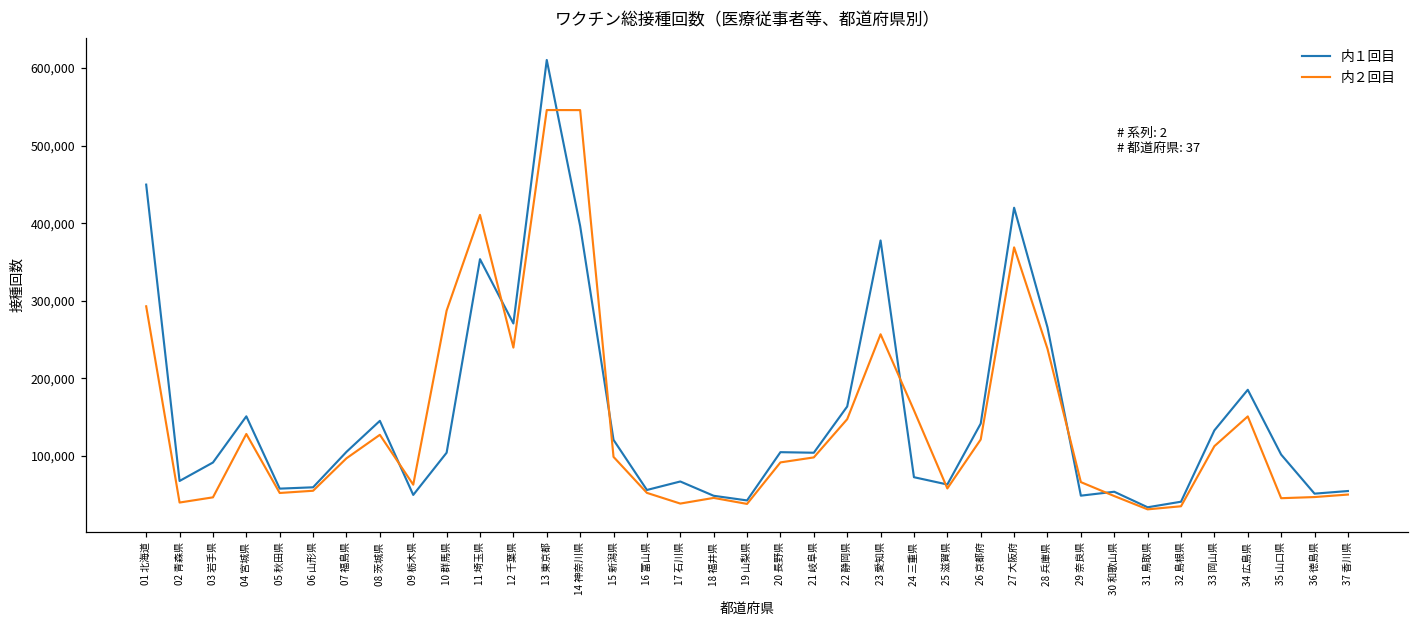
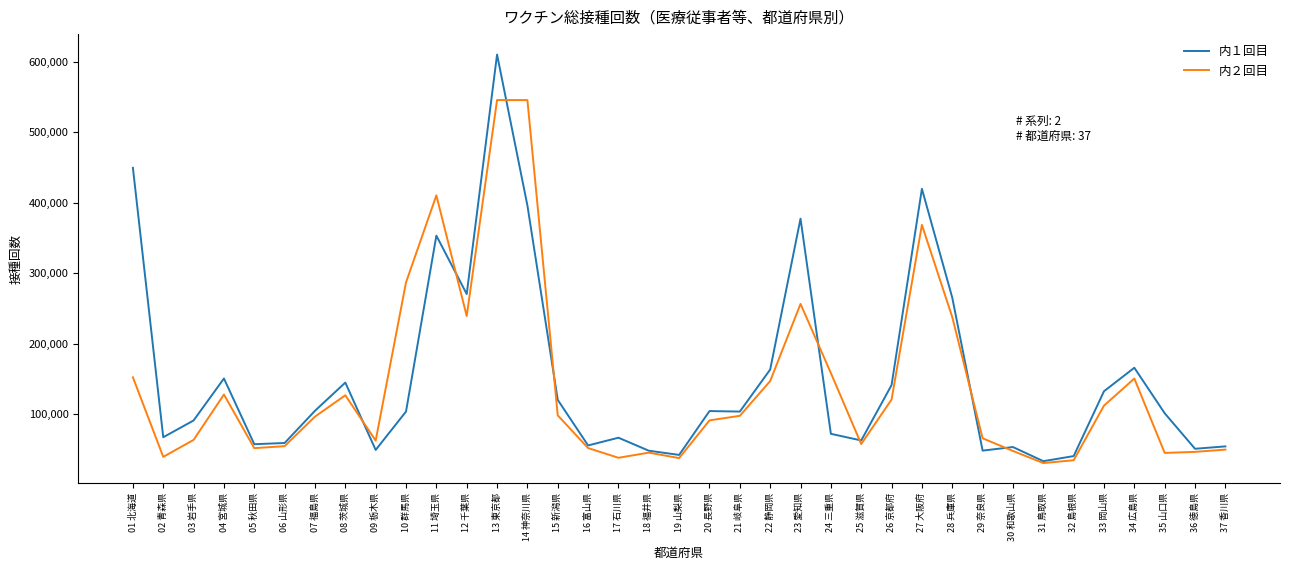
  {
    "内１回目": {
      "01 北海道": "450,000",
      "02 青森県": "70,000",
      "03 岩手県": "90,000",
      "04 宮城県": "150,000",
      "05 秋田県": "60,000",
      "06 山形県": "60,000",
      "07 福島県": "110,000",
      "08 茨城県": "150,000",
      "09 栃木県": "50,000",
      "10 群馬県": "100,000",
      "11 埼玉県": "350,000",
      "12 千葉県": "270,000",
      "13 東京都": "610,000",
      "14 神奈川県": "400,000",
      "15 新潟県": "120,000",
      "16 富山県": "60,000",
      "17 石川県": "70,000",
      "19 山梨県": "40,000",
      "20 長野県": "100,000",
      "21 岐阜県": "100,000",
      "22 静岡県": "160,000",
      "23 愛知県": "380,000",
      "24 三重県": "70,000",
      "25 滋賀県": "60,000",
      "26 京都府": "140,000",
      "27 大阪府": "420,000",
      "28 兵庫県": "270,000",
      "29 奈良県": "50,000",
      "30 和歌山県": "50,000",
      "32 島根県": "40,000",
      "33 岡山県": "130,000",
-     "34 広島県": "190,000",
+     "34 広島県": "170,000",
      "35 山口県": "100,000",
      "36 徳島県": "50,000",
      "37 香川県": "50,000"
    },
    "内２回目": {
-     "01 北海道": "290,000",
+     "01 北海道": "150,000",
      "02 青森県": "40,000",
-     "03 岩手県": "50,000",
+     "03 岩手県": "60,000",
      "04 宮城県": "130,000",
      "05 秋田県": "50,000",
      "06 山形県": "60,000",
      "07 福島県": "100,000",
      "08 茨城県": "130,000",
      "09 栃木県": "60,000",
      "10 群馬県": "290,000",
      "11 埼玉県": "410,000",
      "12 千葉県": "240,000",
      "13 東京都": "550,000",
      "14 神奈川県": "550,000",
      "15 新潟県": "100,000",
      "16 富山県": "50,000",
      "17 石川県": "40,000",
      "19 山梨県": "40,000",
      "20 長野県": "90,000",
      "21 岐阜県": "100,000",
      "22 静岡県": "150,000",
      "23 愛知県": "260,000",
      "24 三重県": "160,000",
      "25 滋賀県": "60,000",
      "26 京都府": "120,000",
      "27 大阪府": "370,000",
      "28 兵庫県": "240,000",
      "29 奈良県": "70,000",
      "30 和歌山県": "50,000",
      "32 島根県": "40,000",
      "33 岡山県": "110,000",
      "34 広島県": "150,000",
      "35 山口県": "50,000",
      "36 徳島県": "50,000",
      "37 香川県": "50,000"
    }
  }
